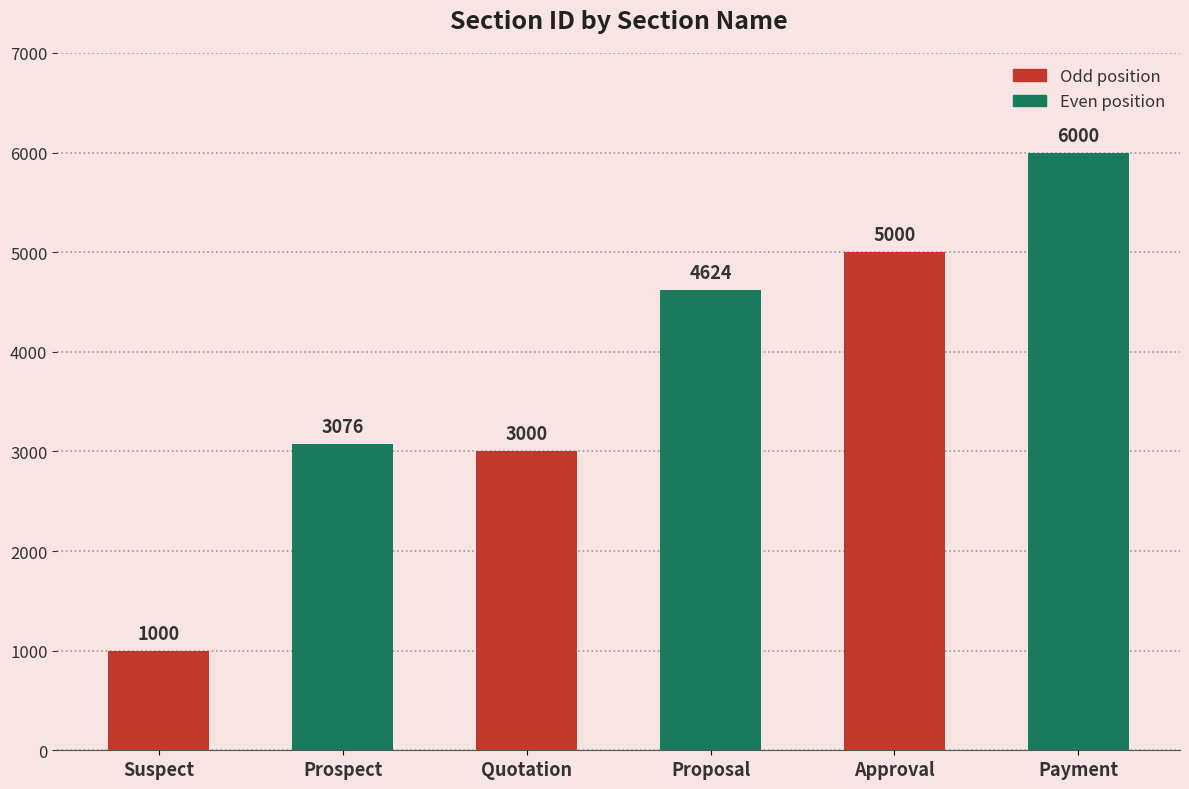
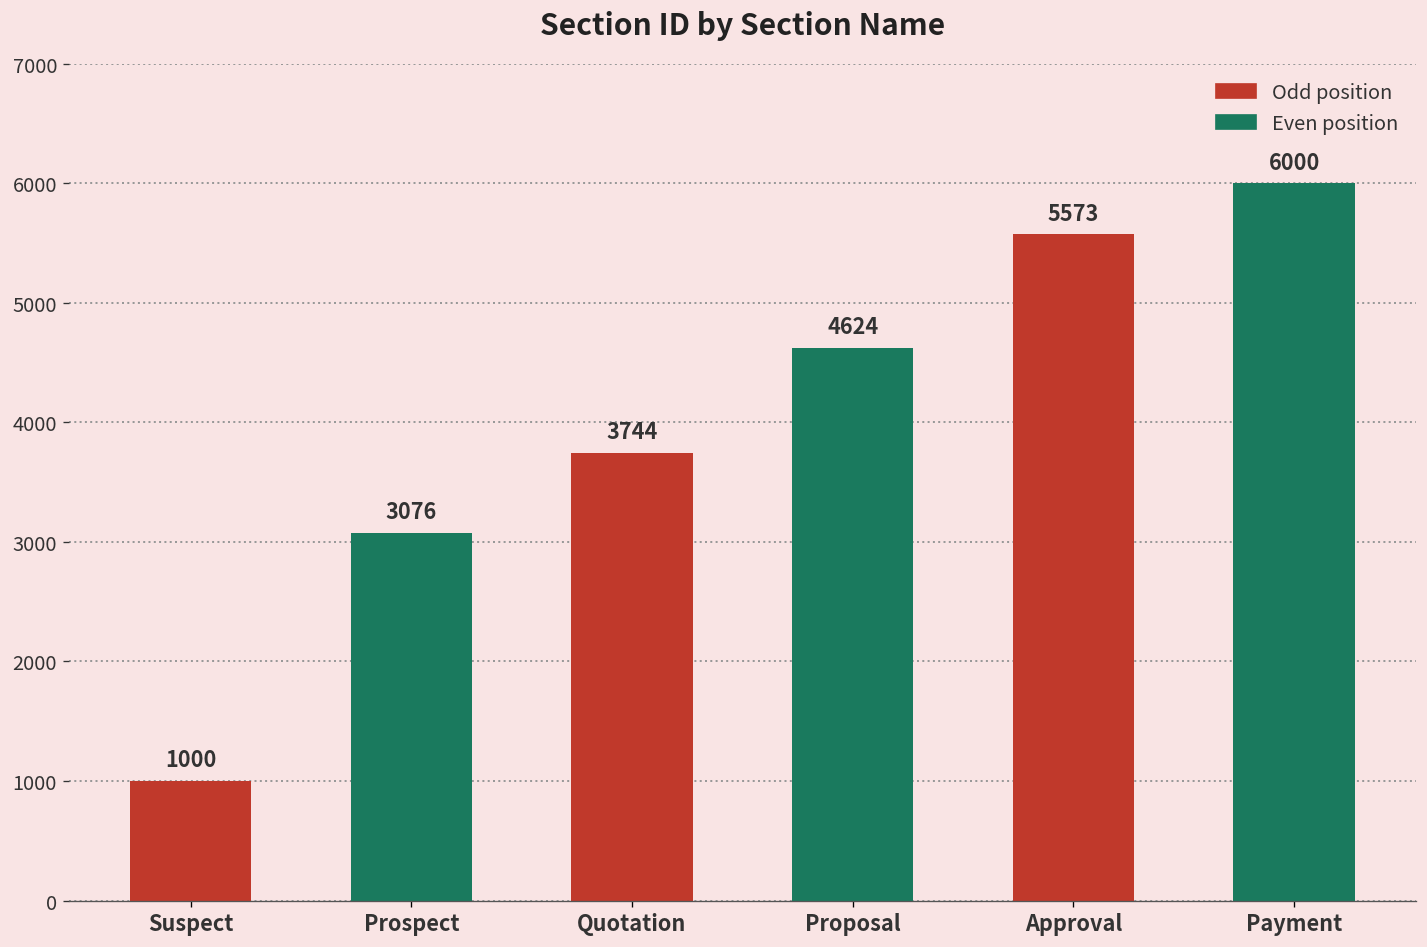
  {
    "Suspect": 1000,
    "Prospect": 3076,
-   "Quotation": 3000,
+   "Quotation": 3744,
    "Proposal": 4624,
-   "Approval": 5000,
+   "Approval": 5573,
    "Payment": 6000
  }
